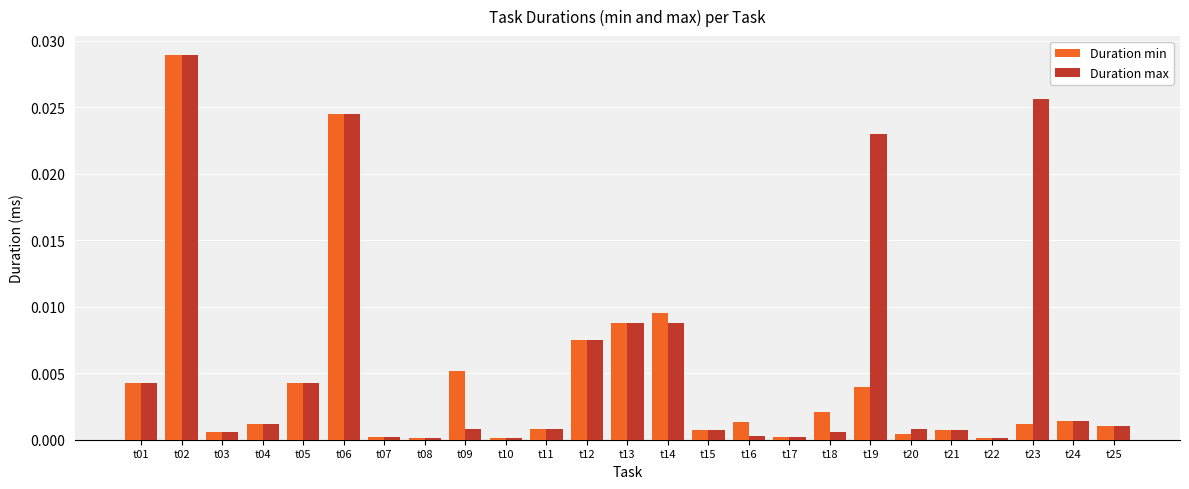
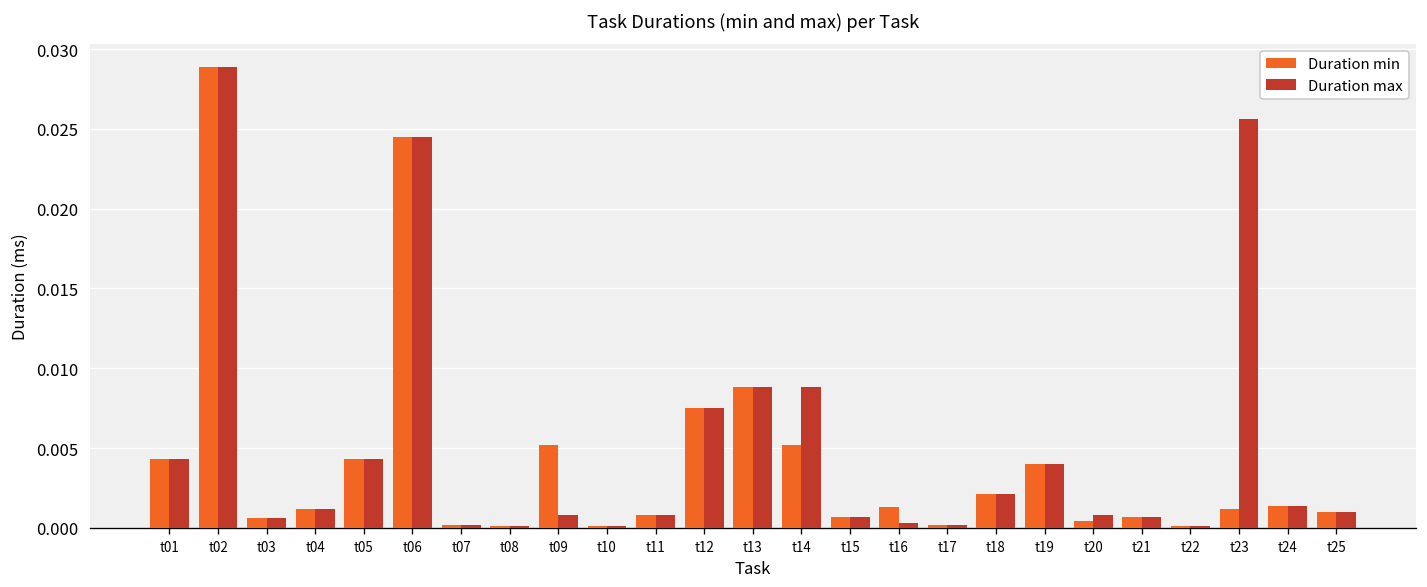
  {
    "Duration min": {
      "t01": 0.0043,
      "t02": 0.0289,
      "t03": 0.0006,
      "t04": 0.0012,
      "t05": 0.0043,
      "t06": 0.0245,
      "t07": 0.0002,
      "t09": 0.0052,
      "t11": 0.0008,
      "t12": 0.0075,
      "t13": 0.0088,
-     "t14": 0.0095,
+     "t14": 0.0052,
      "t15": 0.0007,
      "t16": 0.0013,
      "t17": 0.0002,
      "t18": 0.0021,
      "t19": 0.0040,
      "t20": 0.0004,
      "t21": 0.0007,
      "t23": 0.0012,
      "t24": 0.0014,
      "t25": 0.0010
    },
    "Duration max": {
      "t01": 0.0043,
      "t02": 0.0289,
      "t03": 0.0006,
      "t04": 0.0012,
      "t05": 0.0043,
      "t06": 0.0245,
      "t07": 0.0002,
      "t09": 0.0008,
      "t11": 0.0008,
      "t12": 0.0075,
      "t13": 0.0088,
      "t14": 0.0088,
      "t15": 0.0007,
      "t16": 0.0003,
      "t17": 0.0002,
-     "t18": 0.0006,
-     "t19": 0.023,
+     "t18": 0.0021,
+     "t19": 0.004,
      "t20": 0.0008,
      "t21": 0.0007,
      "t23": 0.0256,
      "t24": 0.0014,
      "t25": 0.0010
    }
  }
